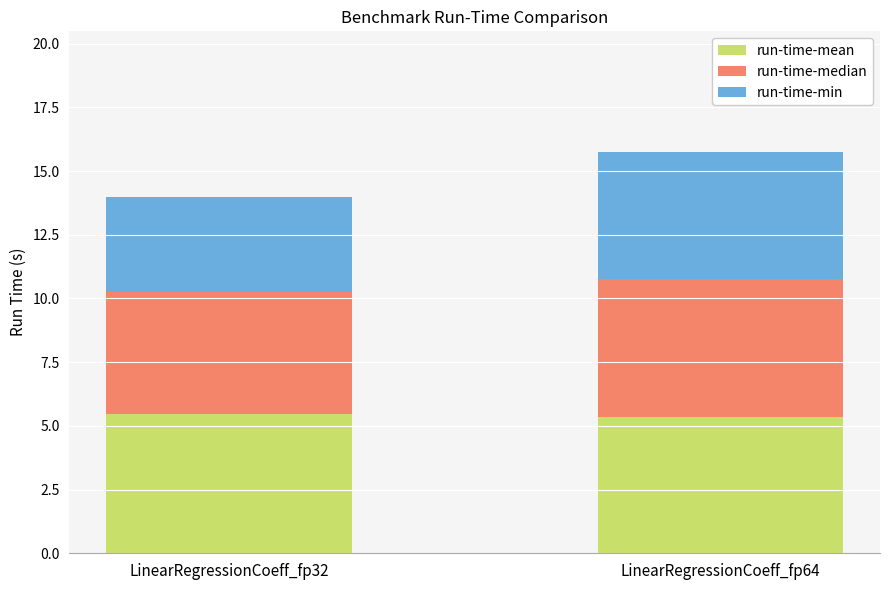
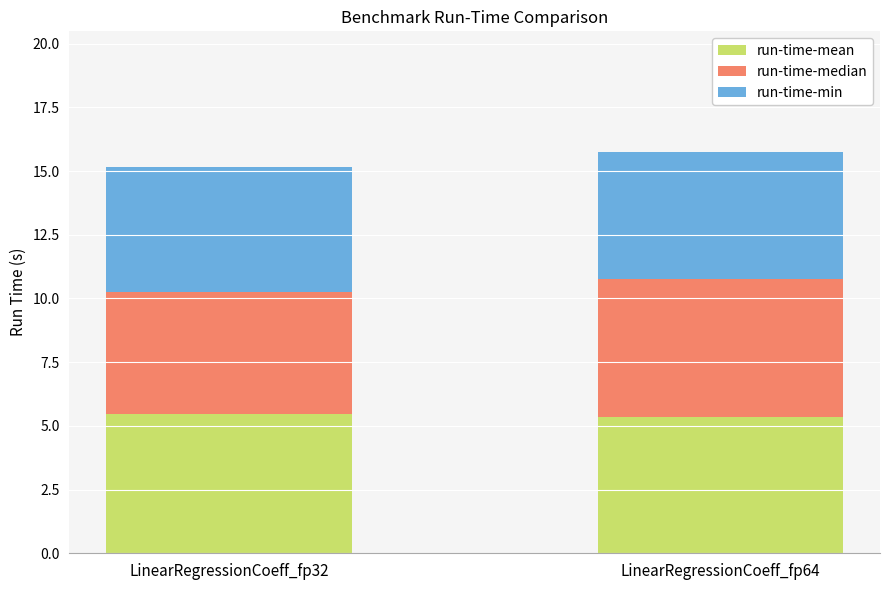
  {
    "run-time-mean": {
      "LinearRegressionCoeff_fp32": 5.5,
      "LinearRegressionCoeff_fp64": 5.4
    },
    "run-time-median": {
      "LinearRegressionCoeff_fp32": 4.8,
      "LinearRegressionCoeff_fp64": 5.4
    },
    "run-time-min": {
-     "LinearRegressionCoeff_fp32": 3.7,
+     "LinearRegressionCoeff_fp32": 4.9,
      "LinearRegressionCoeff_fp64": 5.0
    }
  }
